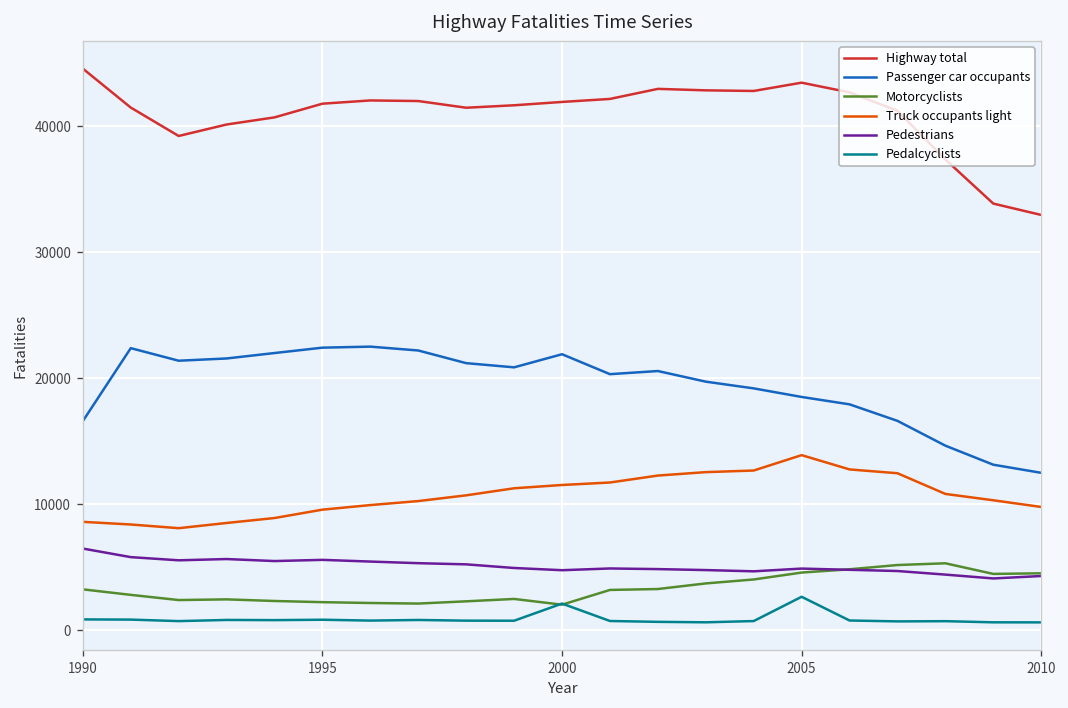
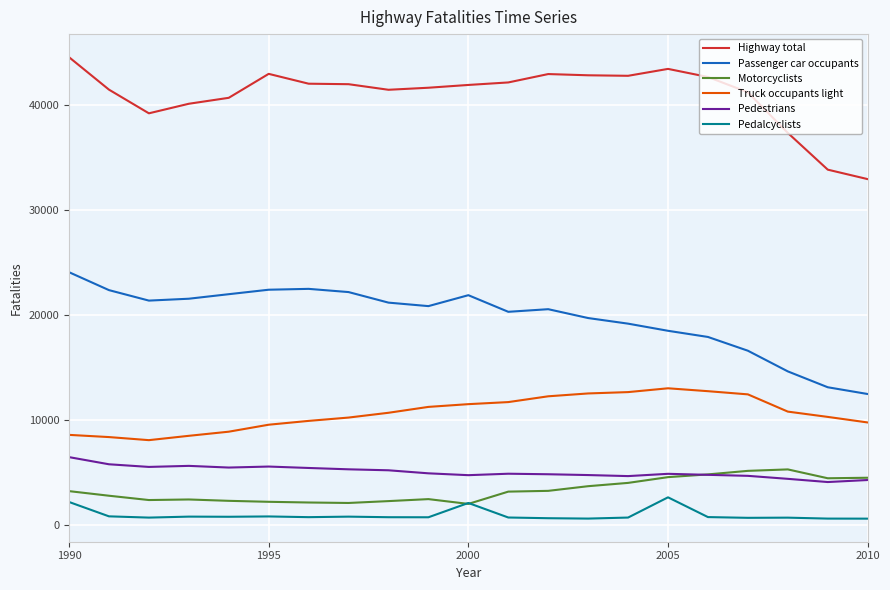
  {
    "Highway total": {
      "1990": 44600,
-     "1995": 41800,
+     "1995": 43000,
      "2000": 41900,
      "2005": 43500,
      "2010": 33000
    },
    "Passenger car occupants": {
-     "1990": 16600,
+     "1990": 24100,
      "1995": 22400,
      "2000": 21900,
      "2005": 18500,
      "2010": 12500
    },
    "Motorcyclists": {
      "1990": 3200,
      "1995": 2200,
      "2005": 4600
    },
    "Truck occupants light": {
      "1990": 8600,
      "1995": 9600,
      "2000": 11500,
-     "2005": 13900,
+     "2005": 13000,
      "2010": 9800
    },
    "Pedestrians": {
      "1990": 6500,
      "1995": 5600,
      "2000": 4800,
      "2005": 4900
    },
    "Pedalcyclists": {
-     "1990": 900,
+     "1990": 2200,
      "1995": 800,
      "2005": 2700,
      "2010": 600
    }
  }
